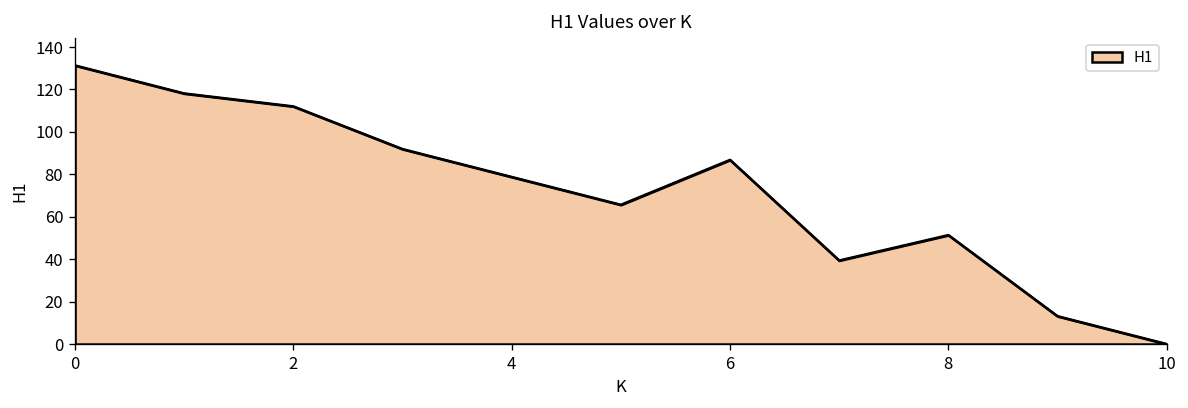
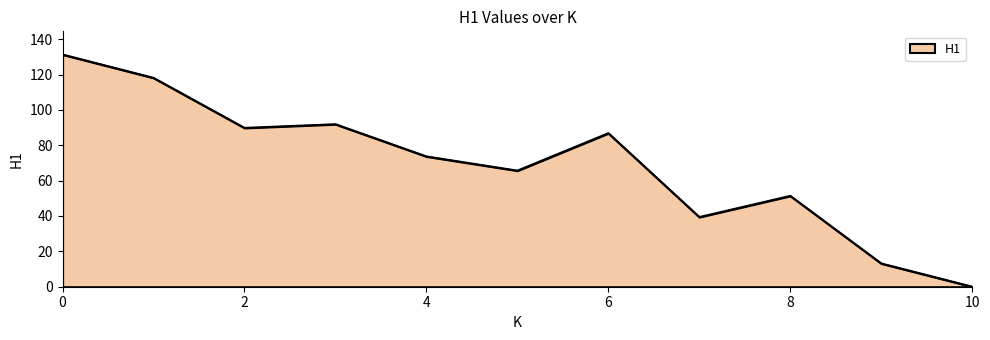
  {
    "0": 131,
-   "2": 112,
-   "4": 79,
+   "2": 90,
+   "4": 74,
    "6": 87,
    "8": 51,
    "10": 0
  }
